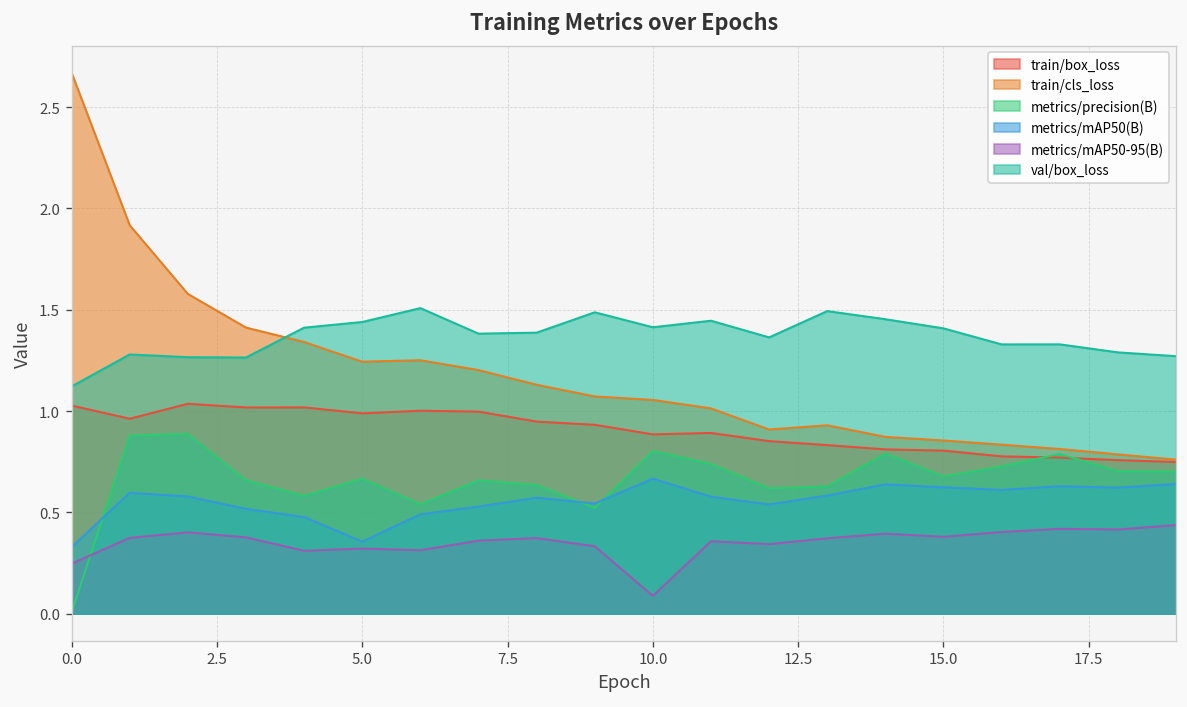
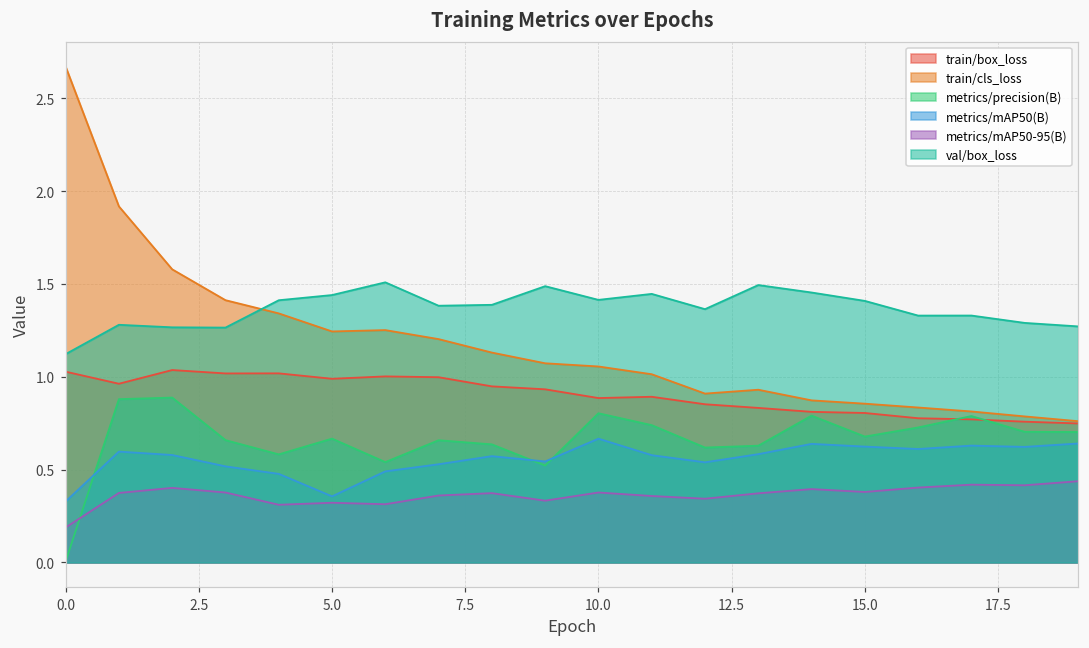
  {
    "metrics/mAP50(B)": {
      "0.0": 0.33,
      "5.0": 0.36,
      "10.0": 0.67,
      "15.0": 0.62
    },
    "metrics/mAP50-95(B)": {
-     "0.0": 0.25,
+     "0.0": 0.19,
      "5.0": 0.32,
-     "10.0": 0.09,
+     "10.0": 0.38,
      "15.0": 0.38
    }
  }
